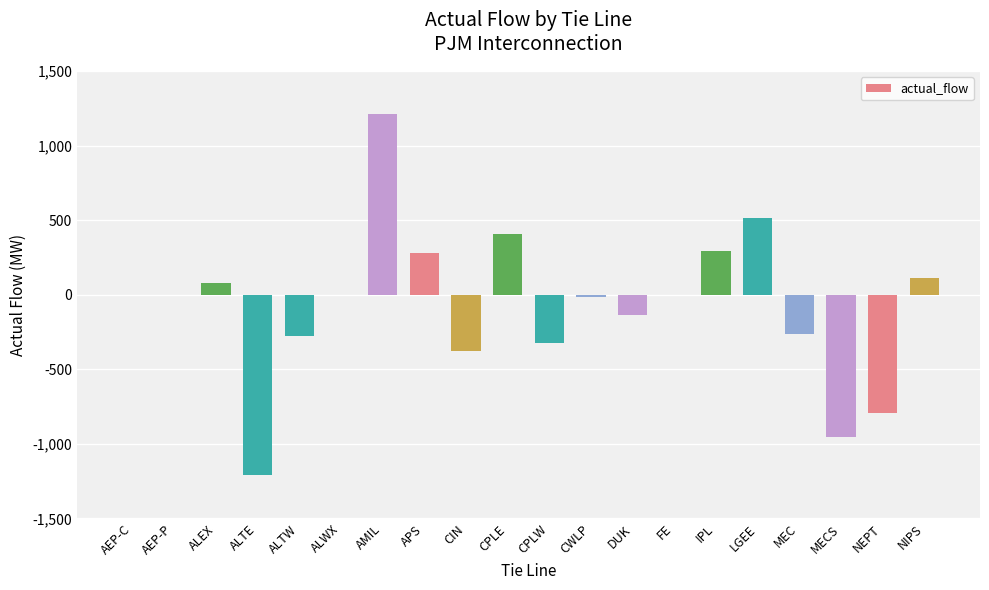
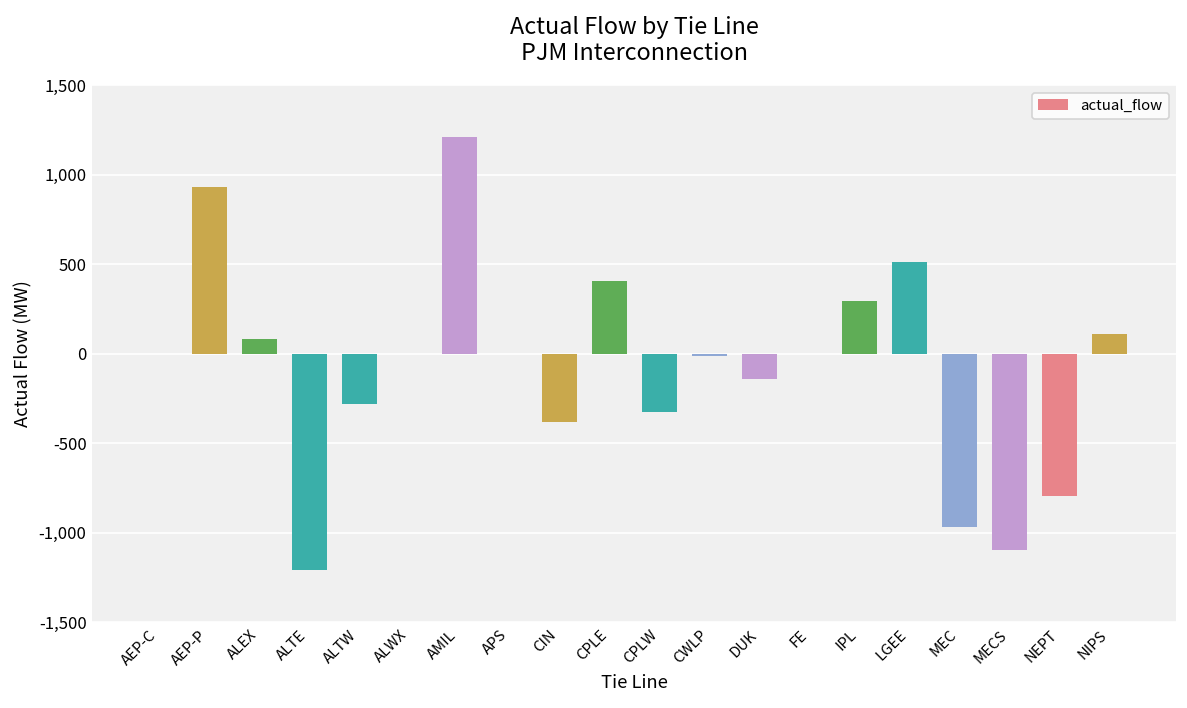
  {
    "AEP-C": "0",
-   "AEP-P": "0",
+   "AEP-P": "930",
    "ALEX": "80",
    "ALTE": "-1,210",
    "ALTW": "-280",
    "ALWX": "0",
    "AMIL": "1,210",
-   "APS": "280",
+   "APS": "0",
    "CIN": "-380",
    "CPLE": "410",
    "CPLW": "-330",
    "DUK": "-140",
    "FE": "0",
    "IPL": "290",
    "LGEE": "510",
-   "MEC": "-260",
-   "MECS": "-960",
+   "MEC": "-970",
+   "MECS": "-1,100",
    "NEPT": "-790",
    "NIPS": "110"
  }
